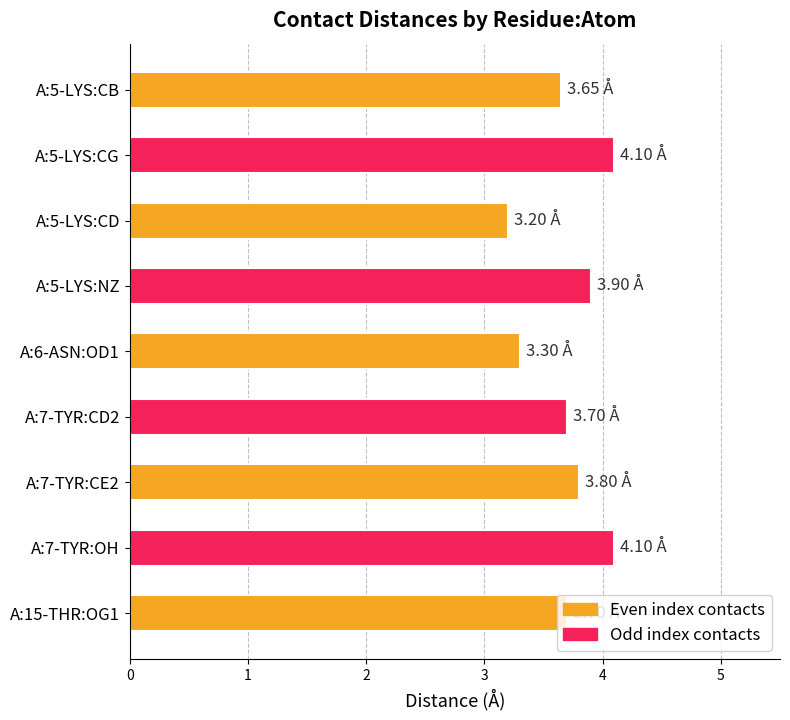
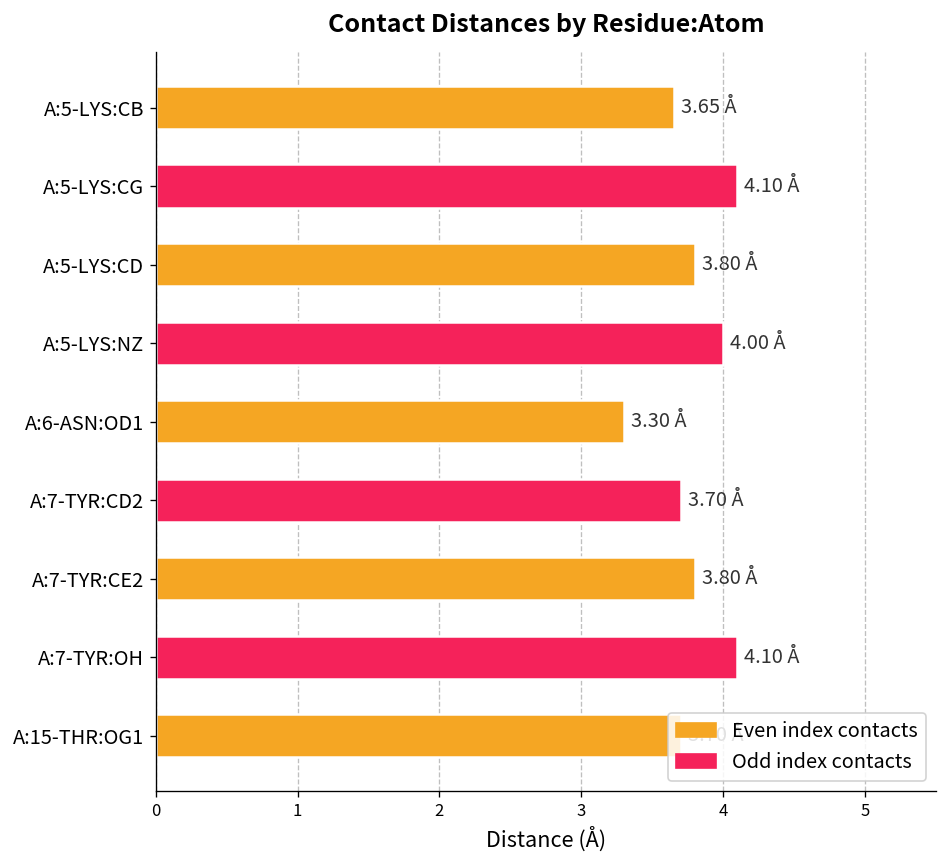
  {
    "A:5-LYS:CB": 3.65,
    "A:5-LYS:CG": 4.10,
-   "A:5-LYS:CD": 3.20,
-   "A:5-LYS:NZ": 3.90,
+   "A:5-LYS:CD": 3.80,
+   "A:5-LYS:NZ": 4.00,
    "A:6-ASN:OD1": 3.30,
    "A:7-TYR:CD2": 3.70,
    "A:7-TYR:CE2": 3.80,
    "A:7-TYR:OH": 4.10
  }
